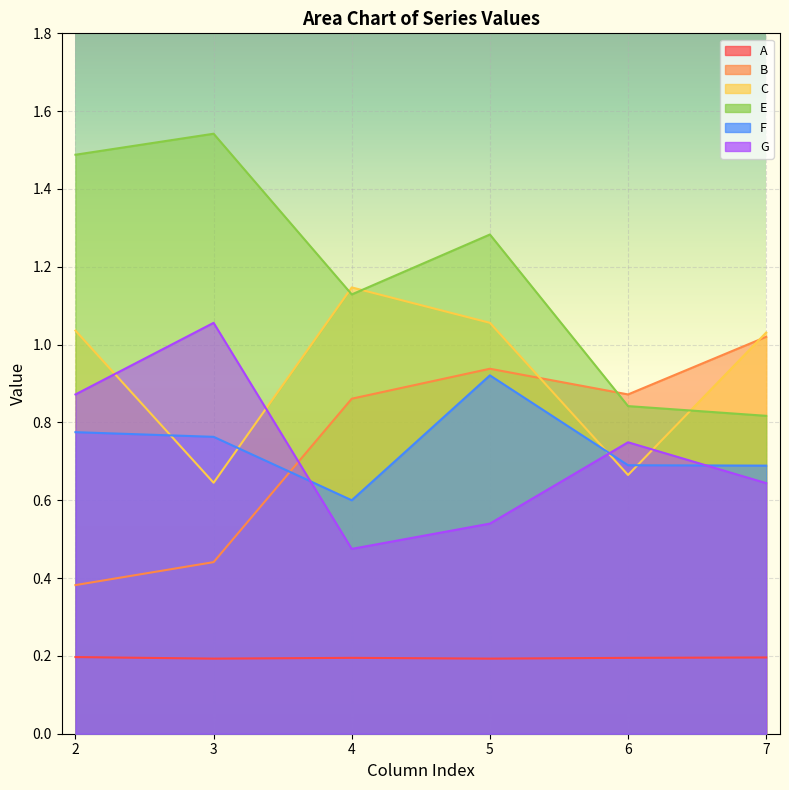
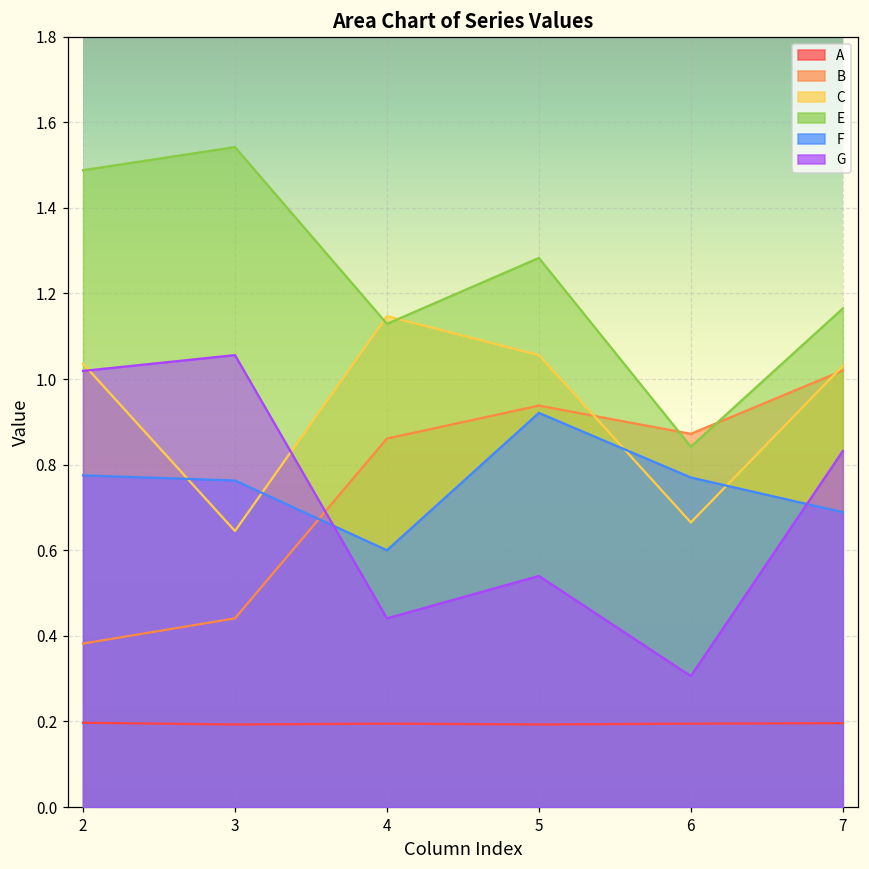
  {
    "E": {
      "2": 1.49,
      "3": 1.54,
      "4": 1.13,
      "5": 1.28,
      "6": 0.84,
-     "7": 0.82
+     "7": 1.17
    },
    "F": {
      "2": 0.78,
      "3": 0.76,
      "4": 0.60,
      "5": 0.92,
-     "6": 0.69,
+     "6": 0.77,
      "7": 0.69
    },
    "G": {
-     "2": 0.87,
+     "2": 1.02,
      "3": 1.06,
-     "4": 0.48,
+     "4": 0.44,
      "5": 0.54,
-     "6": 0.75,
-     "7": 0.64
+     "6": 0.31,
+     "7": 0.83
    }
  }
